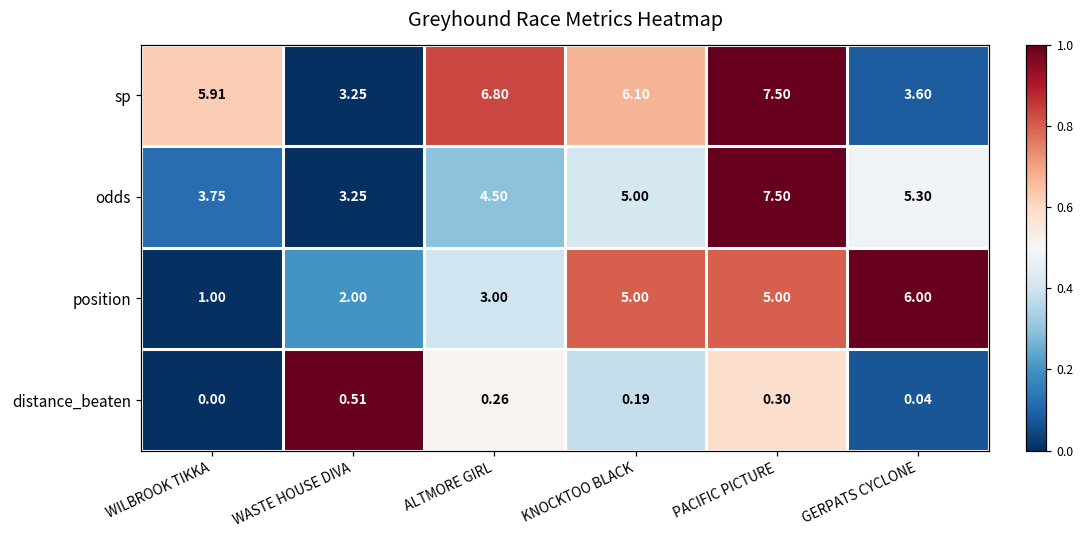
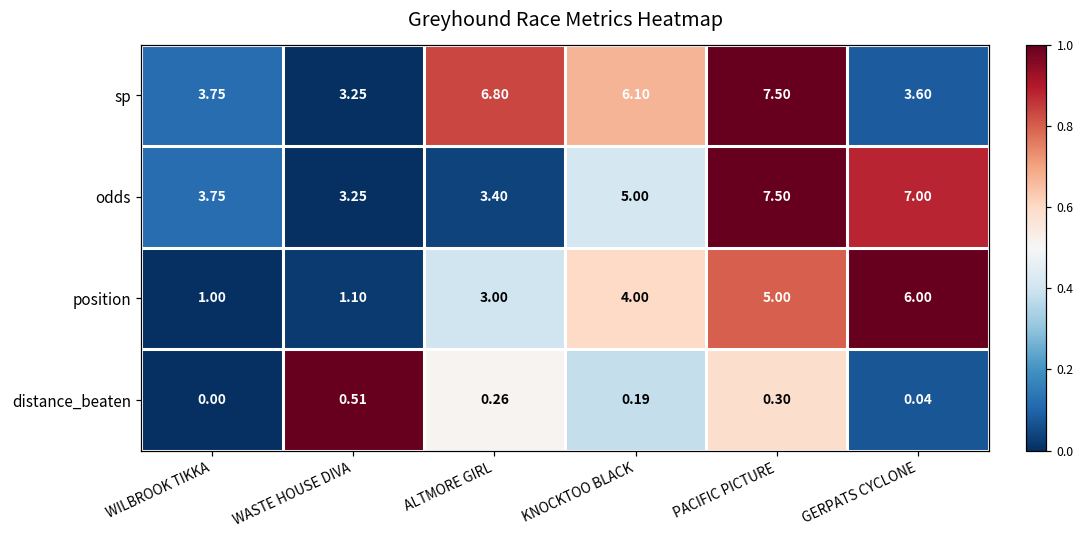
  {
    "sp": {
-     "WILBROOK TIKKA": 5.91,
+     "WILBROOK TIKKA": 3.75,
      "WASTE HOUSE DIVA": 3.25,
      "ALTMORE GIRL": 6.80,
      "KNOCKTOO BLACK": 6.10,
      "PACIFIC PICTURE": 7.50,
      "GERPATS CYCLONE": 3.60
    },
    "odds": {
      "WILBROOK TIKKA": 3.75,
      "WASTE HOUSE DIVA": 3.25,
-     "ALTMORE GIRL": 4.50,
+     "ALTMORE GIRL": 3.40,
      "KNOCKTOO BLACK": 5.00,
      "PACIFIC PICTURE": 7.50,
-     "GERPATS CYCLONE": 5.30
+     "GERPATS CYCLONE": 7.00
    },
    "position": {
      "WILBROOK TIKKA": 1.00,
-     "WASTE HOUSE DIVA": 2.00,
+     "WASTE HOUSE DIVA": 1.10,
      "ALTMORE GIRL": 3.00,
-     "KNOCKTOO BLACK": 5.00,
+     "KNOCKTOO BLACK": 4.00,
      "PACIFIC PICTURE": 5.00,
      "GERPATS CYCLONE": 6.00
    },
    "distance_beaten": {
      "WILBROOK TIKKA": 0.00,
      "WASTE HOUSE DIVA": 0.51,
      "ALTMORE GIRL": 0.26,
      "KNOCKTOO BLACK": 0.19,
      "PACIFIC PICTURE": 0.30,
      "GERPATS CYCLONE": 0.04
    }
  }
